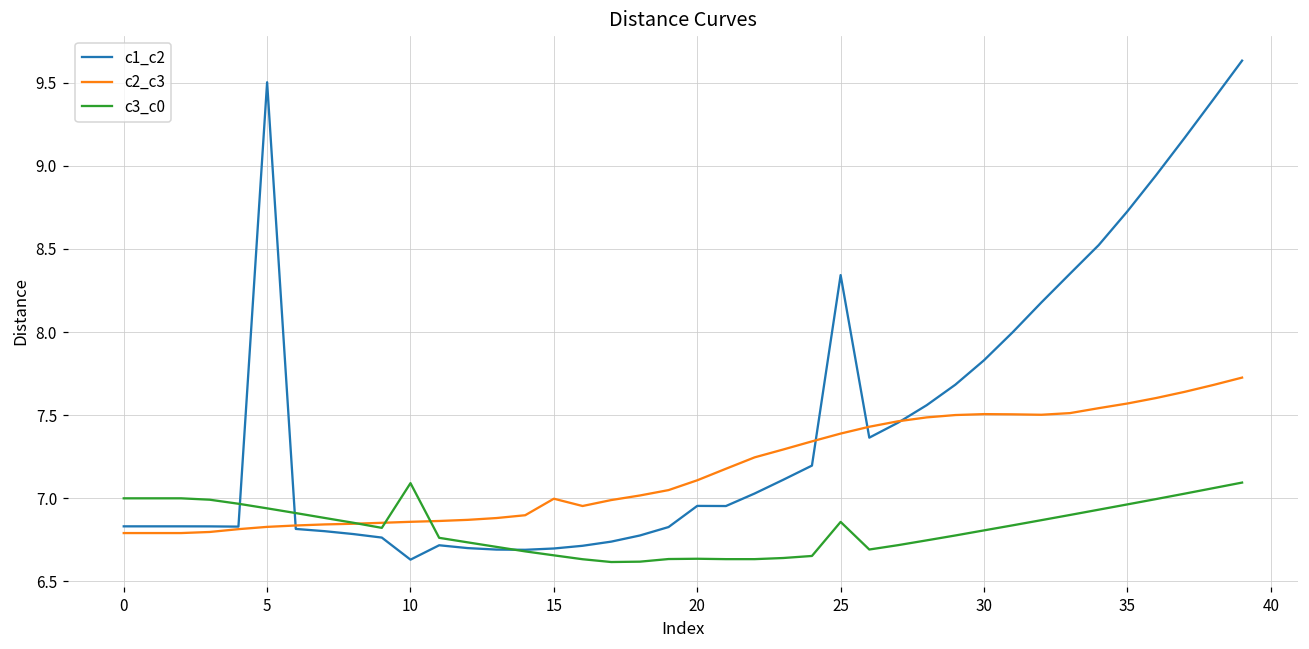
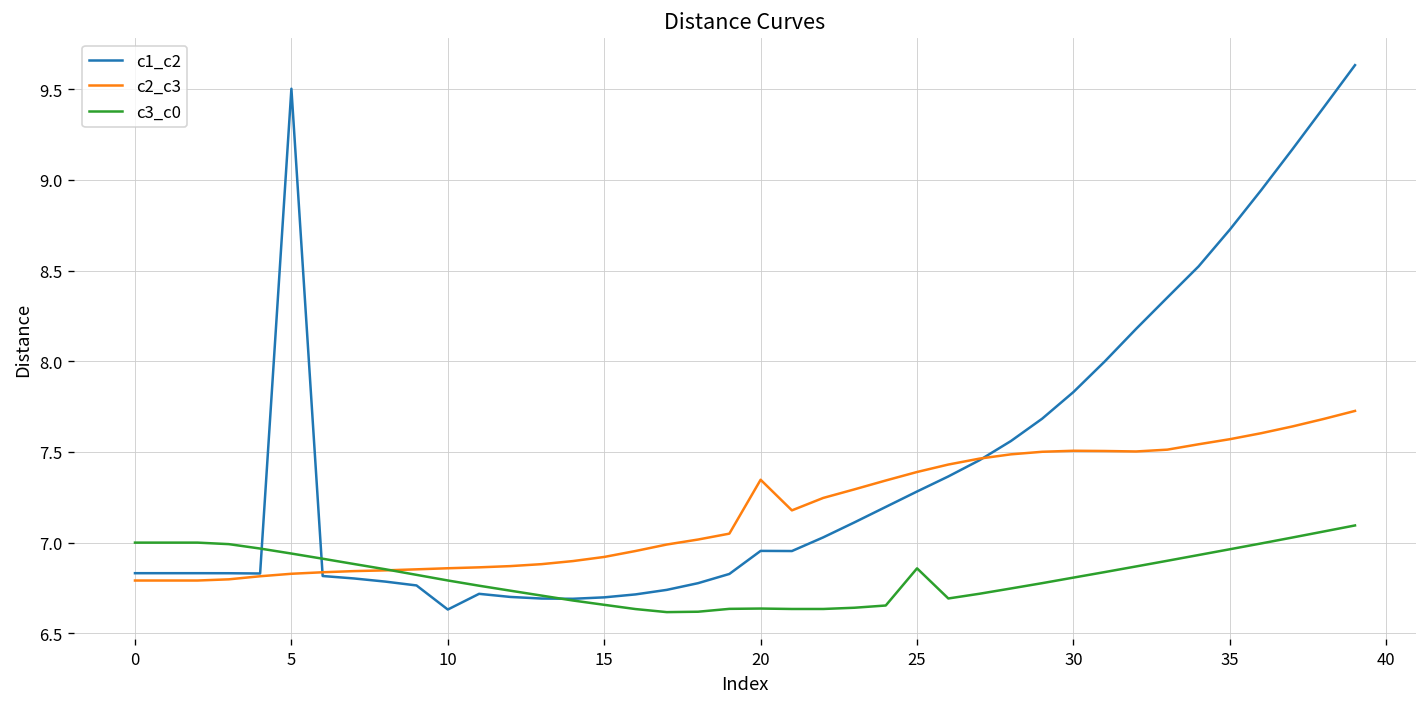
  {
    "c1_c2": {
      "0": 6.83,
      "5": 9.50,
      "10": 6.63,
      "15": 6.70,
      "20": 6.95,
-     "25": 8.34,
+     "25": 7.28,
      "30": 7.83,
      "35": 8.73
    },
    "c2_c3": {
      "0": 6.79,
      "5": 6.83,
      "10": 6.86,
-     "15": 7.00,
-     "20": 7.11,
+     "15": 6.92,
+     "20": 7.35,
      "25": 7.39,
      "30": 7.51,
      "35": 7.57
    },
    "c3_c0": {
      "0": 7.00,
      "5": 6.94,
-     "10": 7.09,
+     "10": 6.79,
      "15": 6.66,
      "20": 6.64,
      "25": 6.86,
      "30": 6.81,
      "35": 6.96
    }
  }
